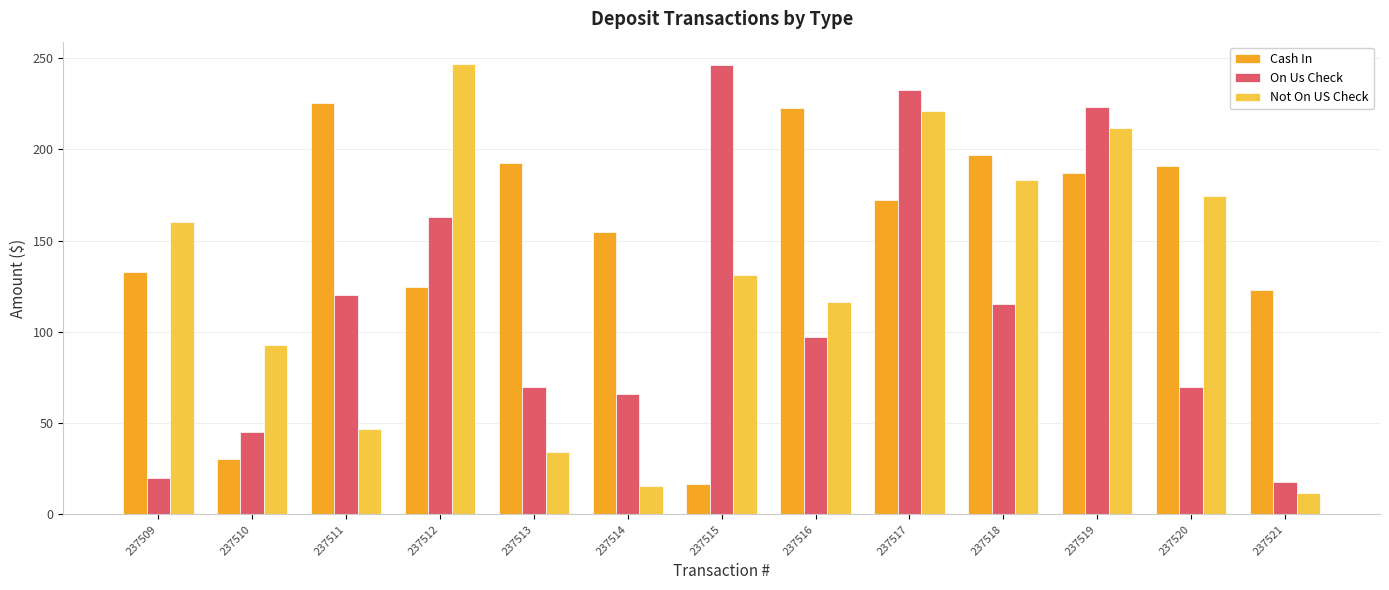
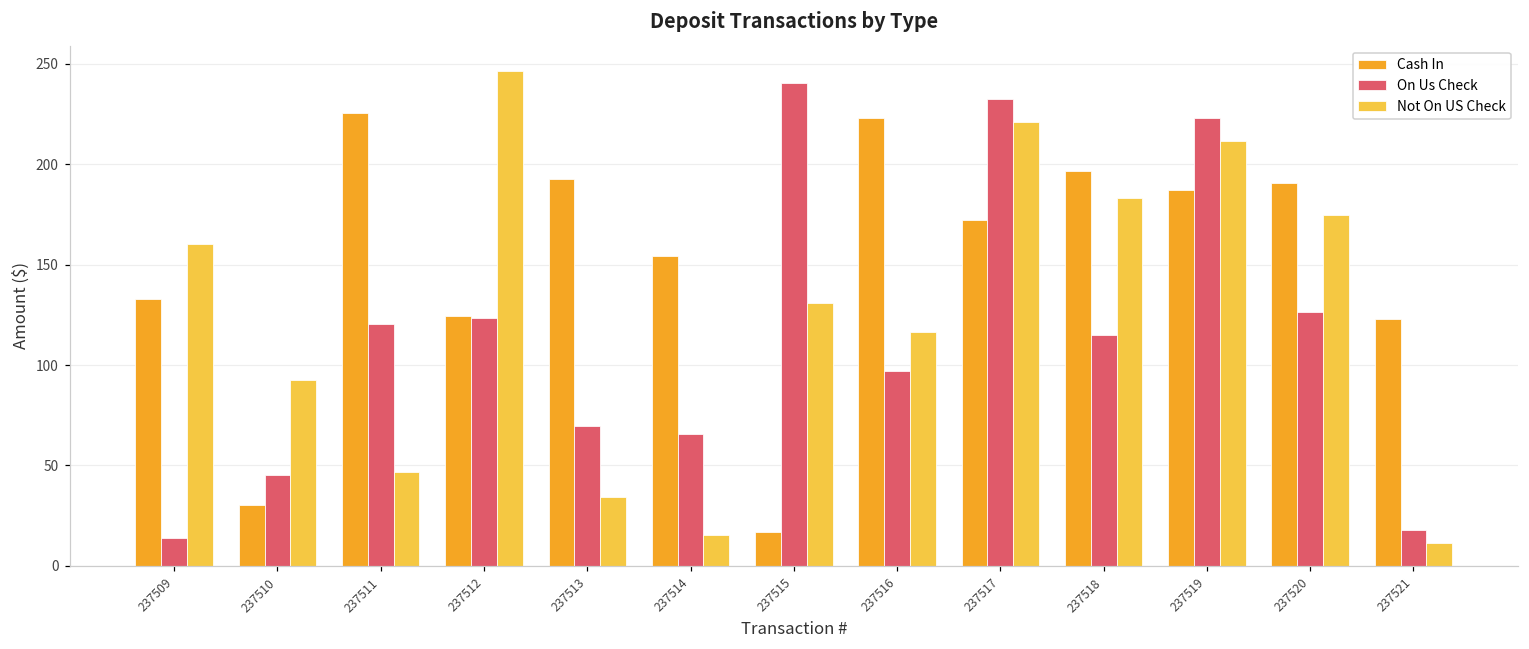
  {
    "On Us Check": {
-     "237509": 20,
+     "237509": 14,
      "237510": 45,
      "237511": 120,
-     "237512": 163,
+     "237512": 123,
      "237513": 70,
      "237514": 66,
-     "237515": 246,
+     "237515": 241,
      "237516": 97,
      "237517": 232,
      "237518": 115,
      "237519": 223,
-     "237520": 70,
+     "237520": 126,
      "237521": 18
    }
  }
